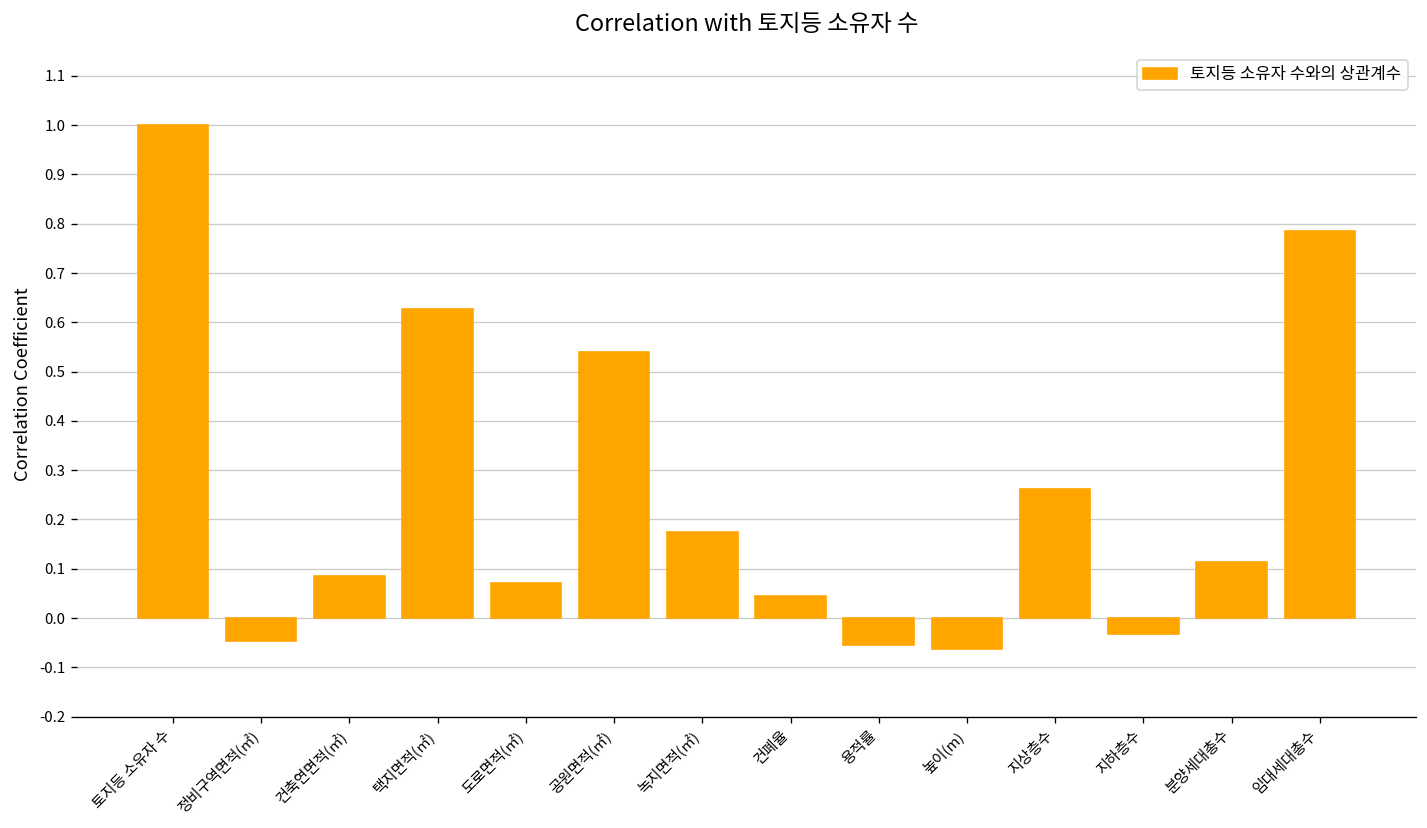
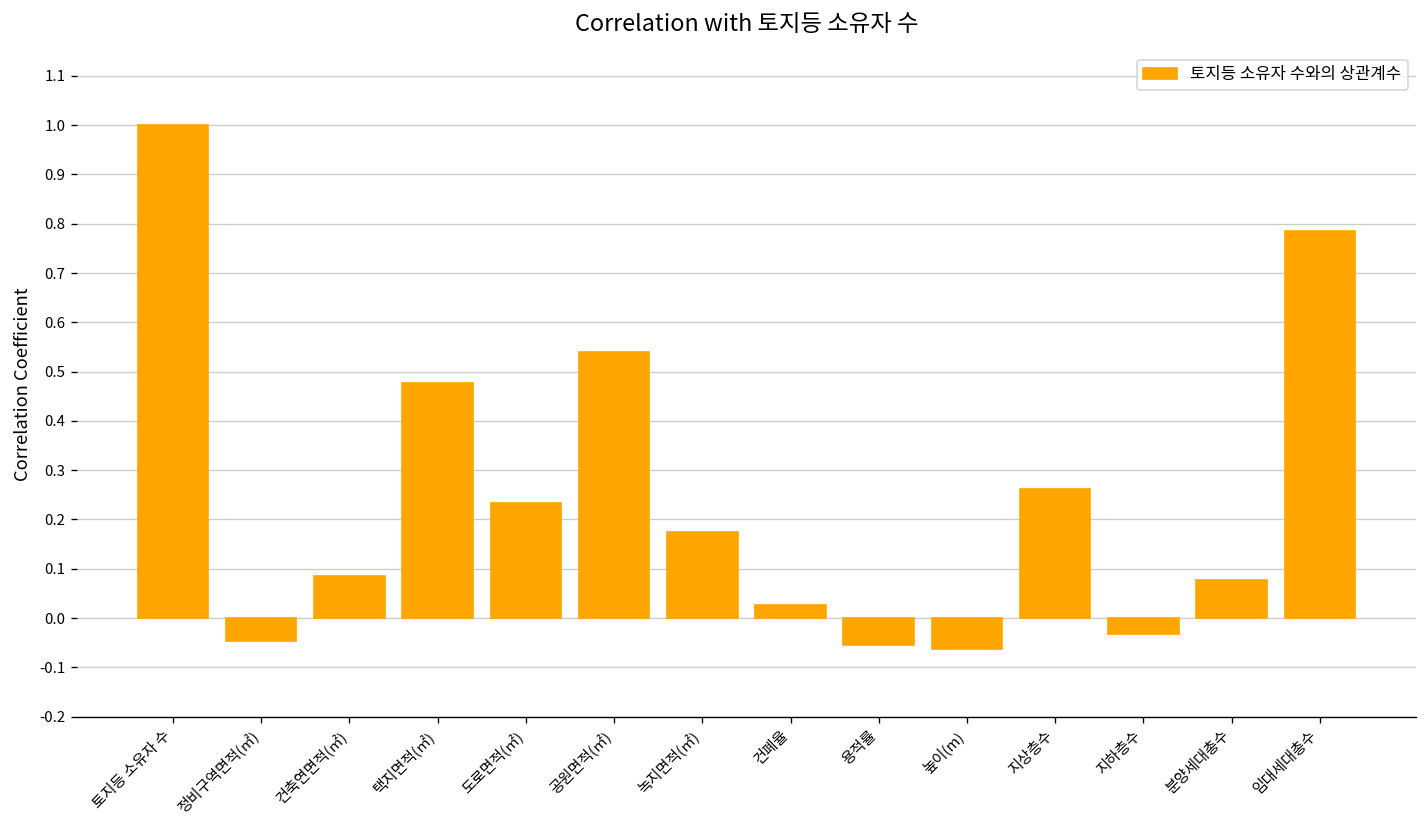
  {
    "토지등 소유자 수": 1.00,
    "정비구역면적(㎡)": -0.05,
    "건축연면적(㎡)": 0.09,
-   "택지면적(㎡)": 0.63,
-   "도로면적(㎡)": 0.07,
+   "택지면적(㎡)": 0.48,
+   "도로면적(㎡)": 0.23,
    "공원면적(㎡)": 0.54,
    "녹지면적(㎡)": 0.17,
-   "건폐율": 0.05,
+   "건폐율": 0.03,
    "용적률": -0.05,
    "높이(m)": -0.06,
    "지상층수": 0.26,
    "지하층수": -0.03,
-   "분양세대총수": 0.11,
+   "분양세대총수": 0.08,
    "임대세대총수": 0.78
  }
